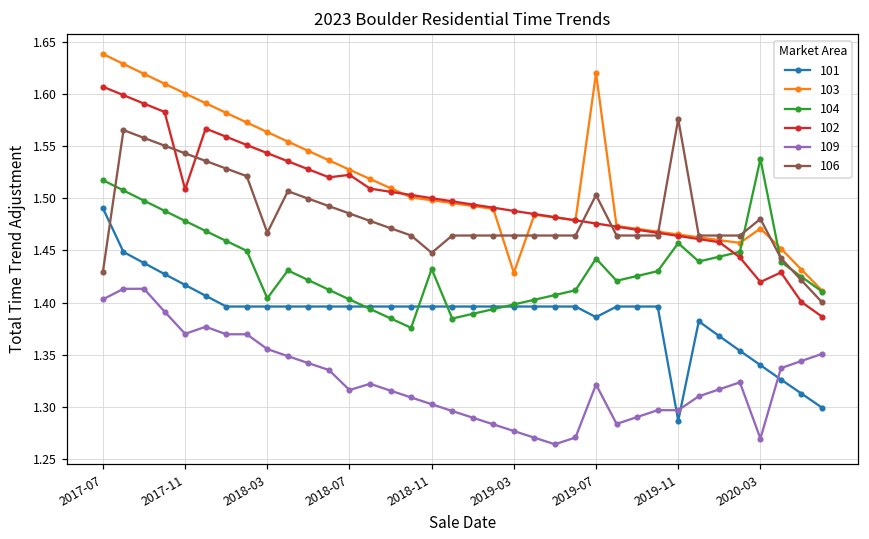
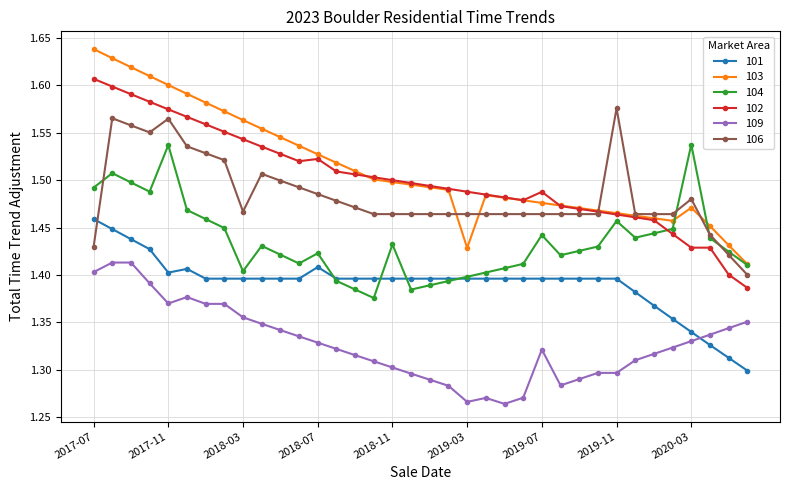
  {
    "101": {
-     "2017-07": 1.49,
-     "2017-11": 1.42,
+     "2017-07": 1.46,
+     "2017-11": 1.40,
      "2018-03": 1.40,
-     "2018-07": 1.40,
+     "2018-07": 1.41,
      "2018-11": 1.40,
-     "2019-07": 1.39,
-     "2019-11": 1.29,
+     "2019-07": 1.40,
+     "2019-11": 1.40,
      "2020-03": 1.34
    },
    "103": {
      "2017-07": 1.64,
      "2017-11": 1.60,
      "2018-03": 1.56,
      "2018-07": 1.53,
      "2019-03": 1.43,
-     "2019-07": 1.62,
+     "2019-07": 1.48,
      "2020-03": 1.47
    },
    "104": {
-     "2017-07": 1.52,
-     "2017-11": 1.48,
+     "2017-07": 1.49,
+     "2017-11": 1.54,
      "2018-03": 1.40,
-     "2018-07": 1.40,
+     "2018-07": 1.42,
      "2018-11": 1.43,
      "2019-07": 1.44,
      "2019-11": 1.46,
      "2020-03": 1.54
    },
    "102": {
      "2017-07": 1.61,
-     "2017-11": 1.51,
+     "2017-11": 1.57,
      "2018-03": 1.54,
      "2018-07": 1.52,
      "2019-03": 1.49,
-     "2019-07": 1.48,
-     "2020-03": 1.42
+     "2019-07": 1.49,
+     "2020-03": 1.43
    },
    "109": {
      "2017-07": 1.40,
      "2017-11": 1.37,
      "2018-03": 1.36,
-     "2018-07": 1.32,
+     "2018-07": 1.33,
      "2018-11": 1.30,
-     "2019-03": 1.28,
+     "2019-03": 1.27,
      "2019-07": 1.32,
      "2019-11": 1.30,
-     "2020-03": 1.27
+     "2020-03": 1.33
    },
    "106": {
      "2017-07": 1.43,
-     "2017-11": 1.54,
+     "2017-11": 1.56,
      "2018-03": 1.47,
      "2018-07": 1.49,
-     "2018-11": 1.45,
+     "2018-11": 1.46,
      "2019-03": 1.46,
-     "2019-07": 1.50,
+     "2019-07": 1.46,
      "2019-11": 1.58,
      "2020-03": 1.48
    }
  }
